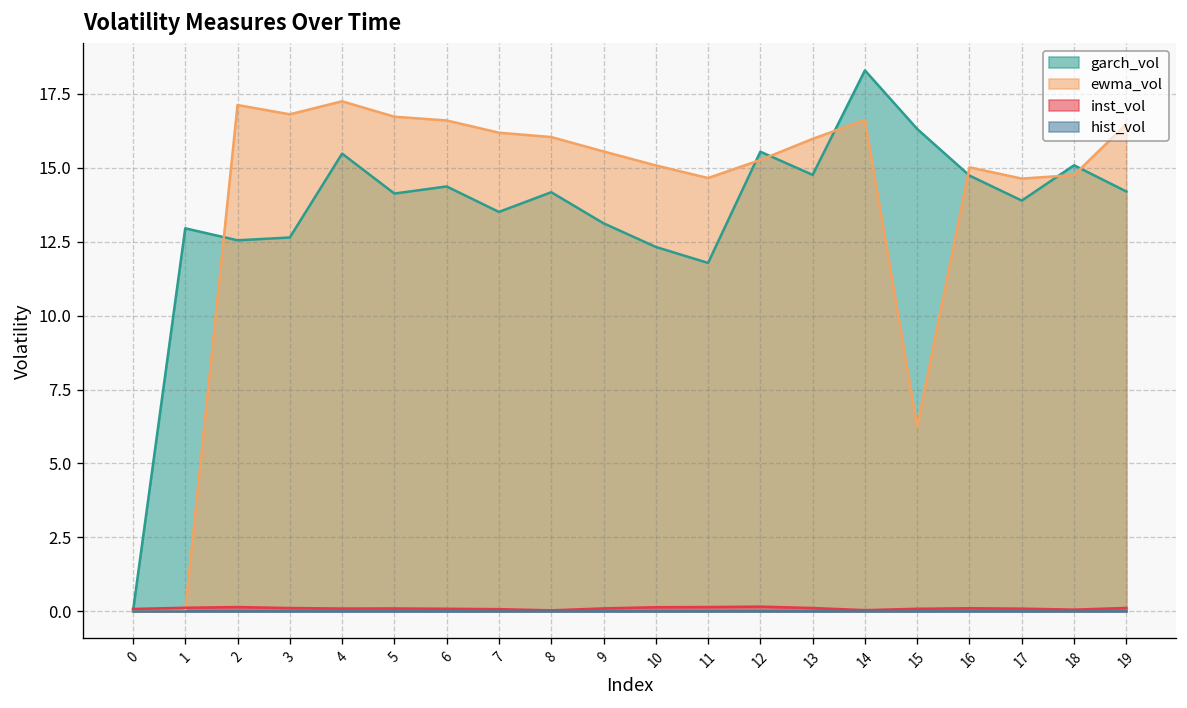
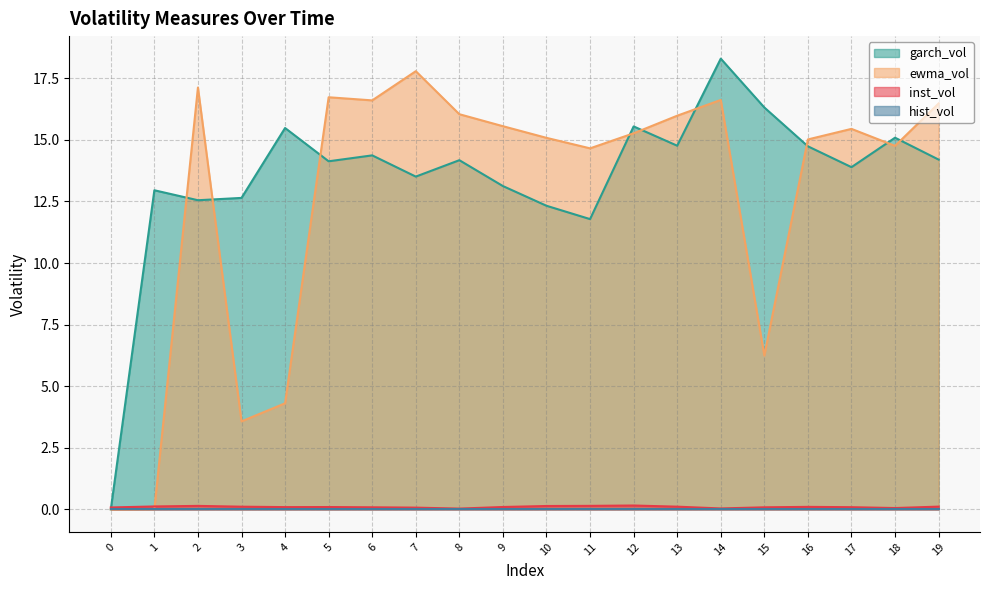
  {
    "ewma_vol": {
      "2": 17.1,
-     "3": 16.8,
-     "4": 17.3,
+     "3": 3.6,
+     "4": 4.3,
      "5": 16.7,
      "6": 16.6,
-     "7": 16.2,
+     "7": 17.8,
      "8": 16.0,
      "9": 15.6,
      "10": 15.1,
      "11": 14.7,
      "12": 15.3,
      "13": 16.0,
      "14": 16.6,
      "15": 6.2,
      "16": 15.0,
-     "17": 14.6,
+     "17": 15.4,
      "18": 14.8
    },
    "inst_vol": {
      "1": 0.1,
      "2": 0.1,
      "3": 0.1,
      "10": 0.1,
      "11": 0.1,
      "12": 0.2,
      "13": 0.1,
      "19": 0.1
    }
  }
